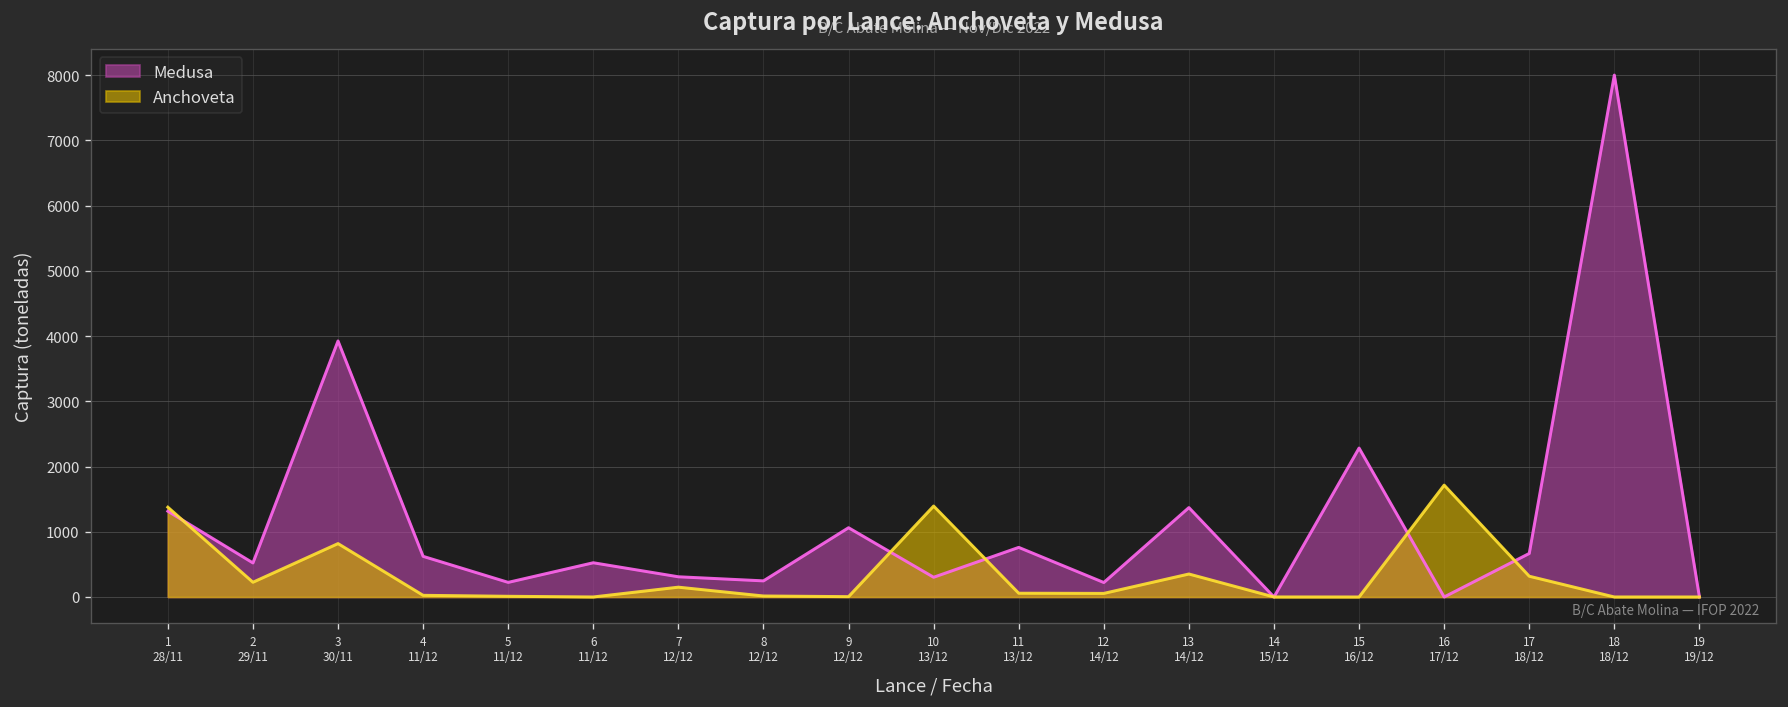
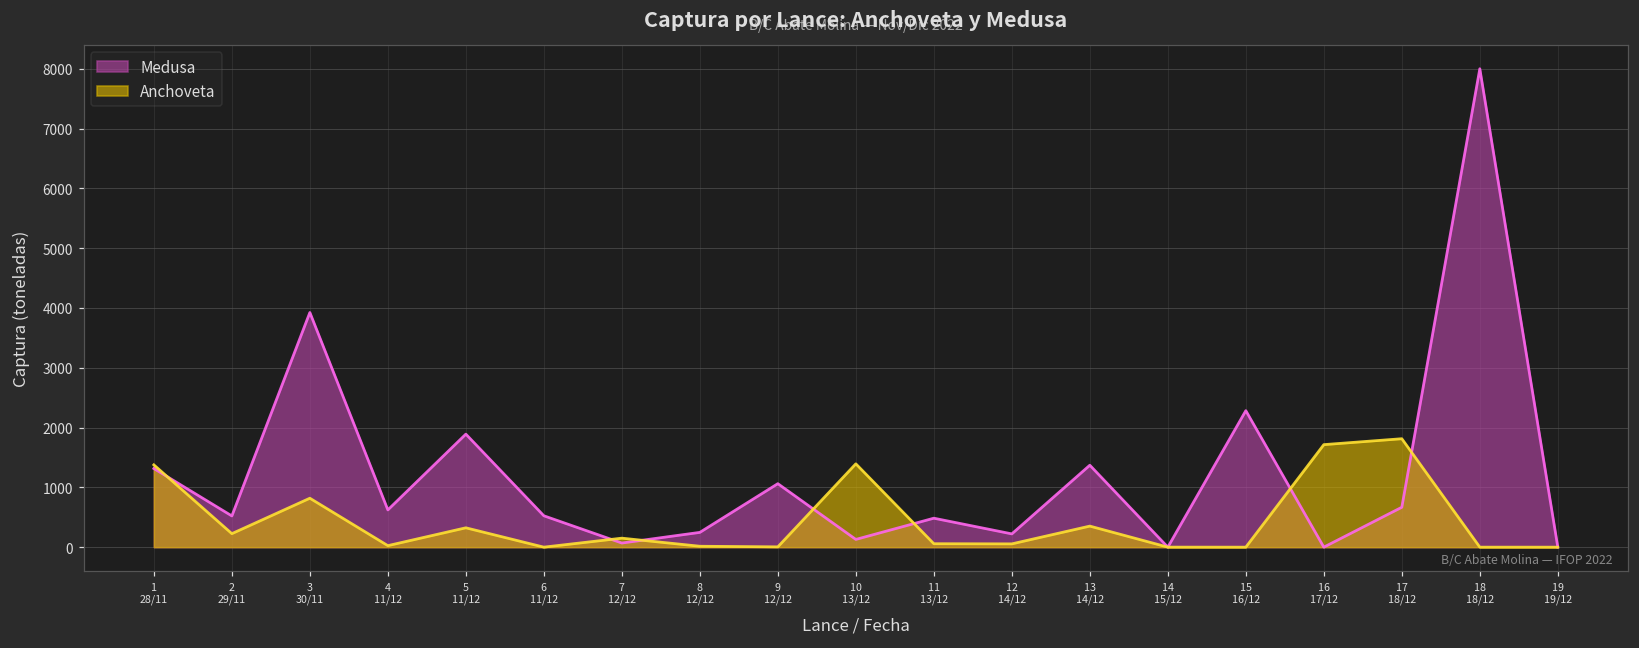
  {
    "Medusa": {
      "1 28/11": 1300,
      "2 29/11": 500,
      "3 30/11": 3900,
      "4 11/12": 600,
-     "5 11/12": 200,
+     "5 11/12": 1900,
      "6 11/12": 500,
-     "7 12/12": 300,
+     "7 12/12": 100,
      "8 12/12": 200,
      "9 12/12": 1100,
-     "10 13/12": 300,
-     "11 13/12": 800,
+     "10 13/12": 100,
+     "11 13/12": 500,
      "12 14/12": 200,
      "13 14/12": 1400,
      "15 16/12": 2300,
      "16 17/12": 0,
      "17 18/12": 700,
      "18 18/12": 8000
    },
    "Anchoveta": {
      "1 28/11": 1400,
      "2 29/11": 200,
      "3 30/11": 800,
      "4 11/12": 0,
-     "5 11/12": 0,
+     "5 11/12": 300,
      "6 11/12": 0,
      "7 12/12": 200,
      "8 12/12": 0,
      "9 12/12": 0,
      "10 13/12": 1400,
      "11 13/12": 100,
      "12 14/12": 100,
      "13 14/12": 400,
      "15 16/12": 0,
      "16 17/12": 1700,
-     "17 18/12": 300
+     "17 18/12": 1800
    }
  }
